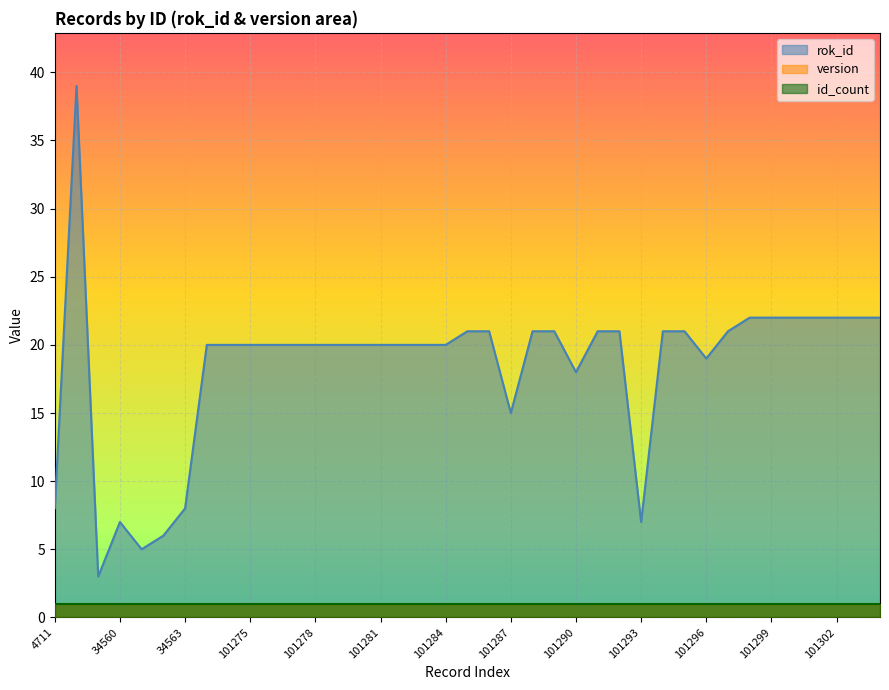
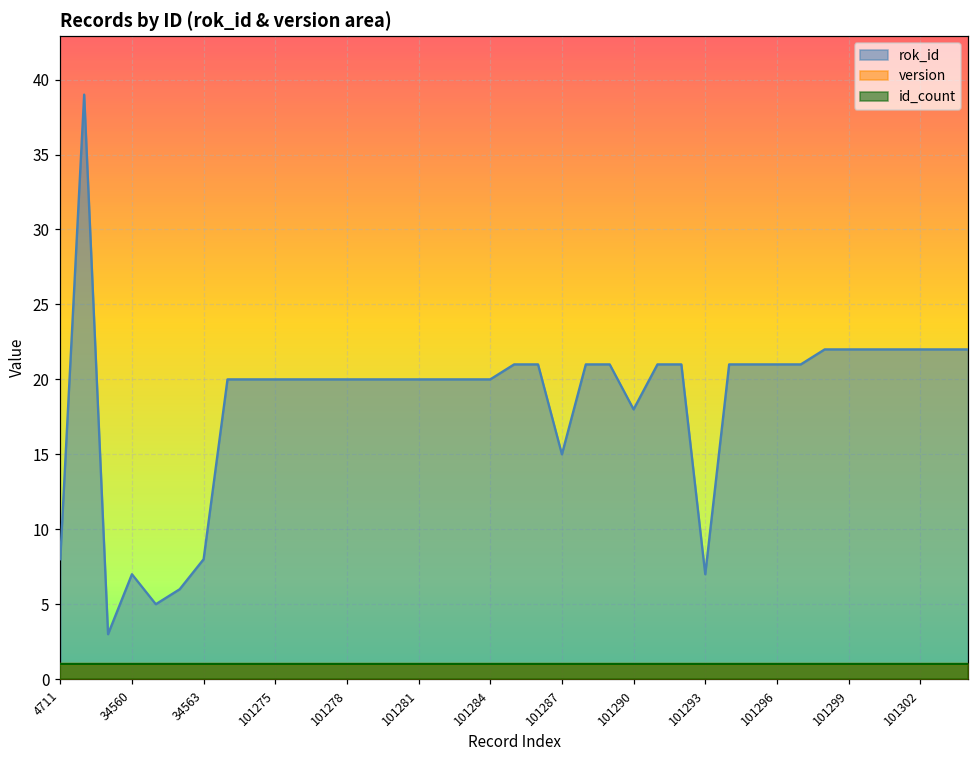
  {
    "rok_id": {
      "4711": 8,
      "34560": 7,
      "34563": 8,
      "101275": 20,
      "101278": 20,
      "101281": 20,
      "101284": 20,
      "101287": 15,
      "101290": 18,
      "101293": 7,
-     "101296": 19,
+     "101296": 21,
      "101299": 22,
      "101302": 22
    },
    "id_count": {
      "4711": 1,
      "34560": 1,
      "34563": 1,
      "101275": 1,
      "101278": 1,
      "101281": 1,
      "101284": 1,
      "101287": 1,
      "101290": 1,
      "101293": 1,
      "101296": 1,
      "101299": 1,
      "101302": 1
    }
  }
